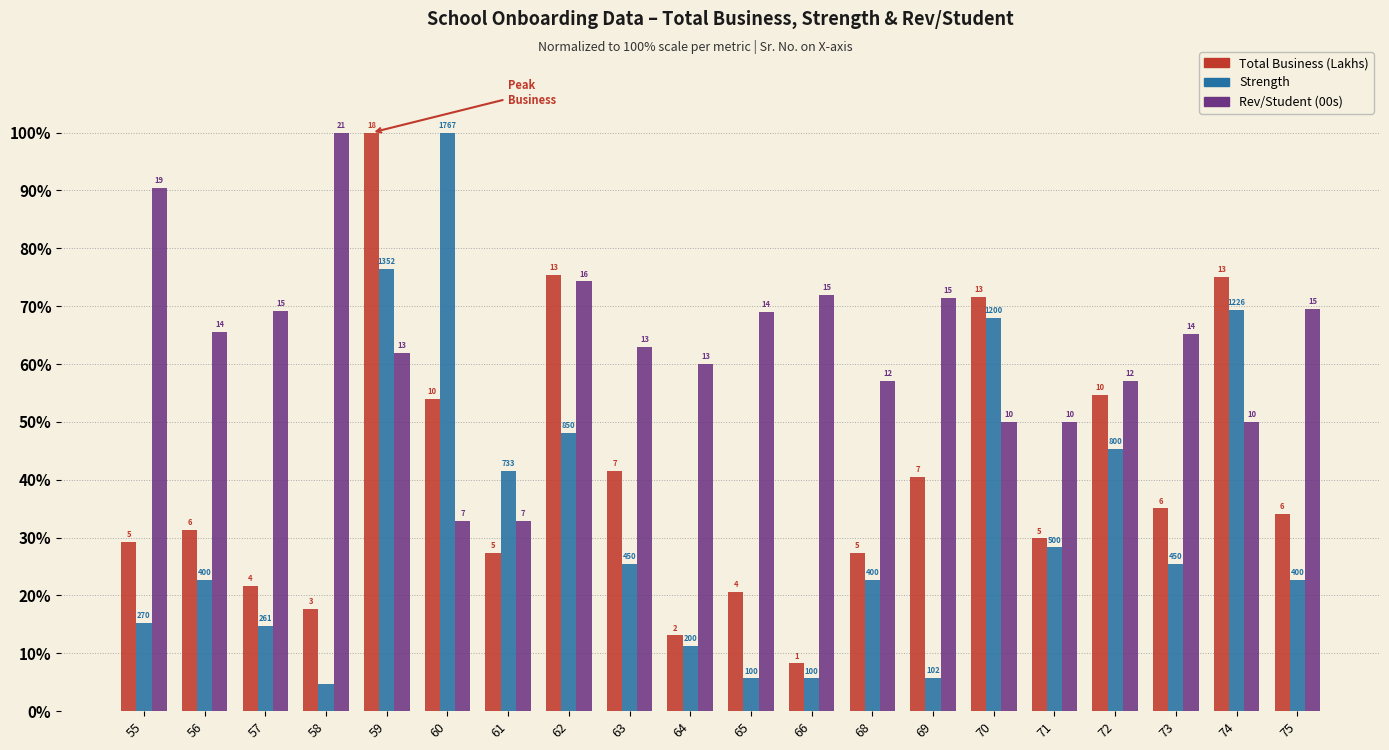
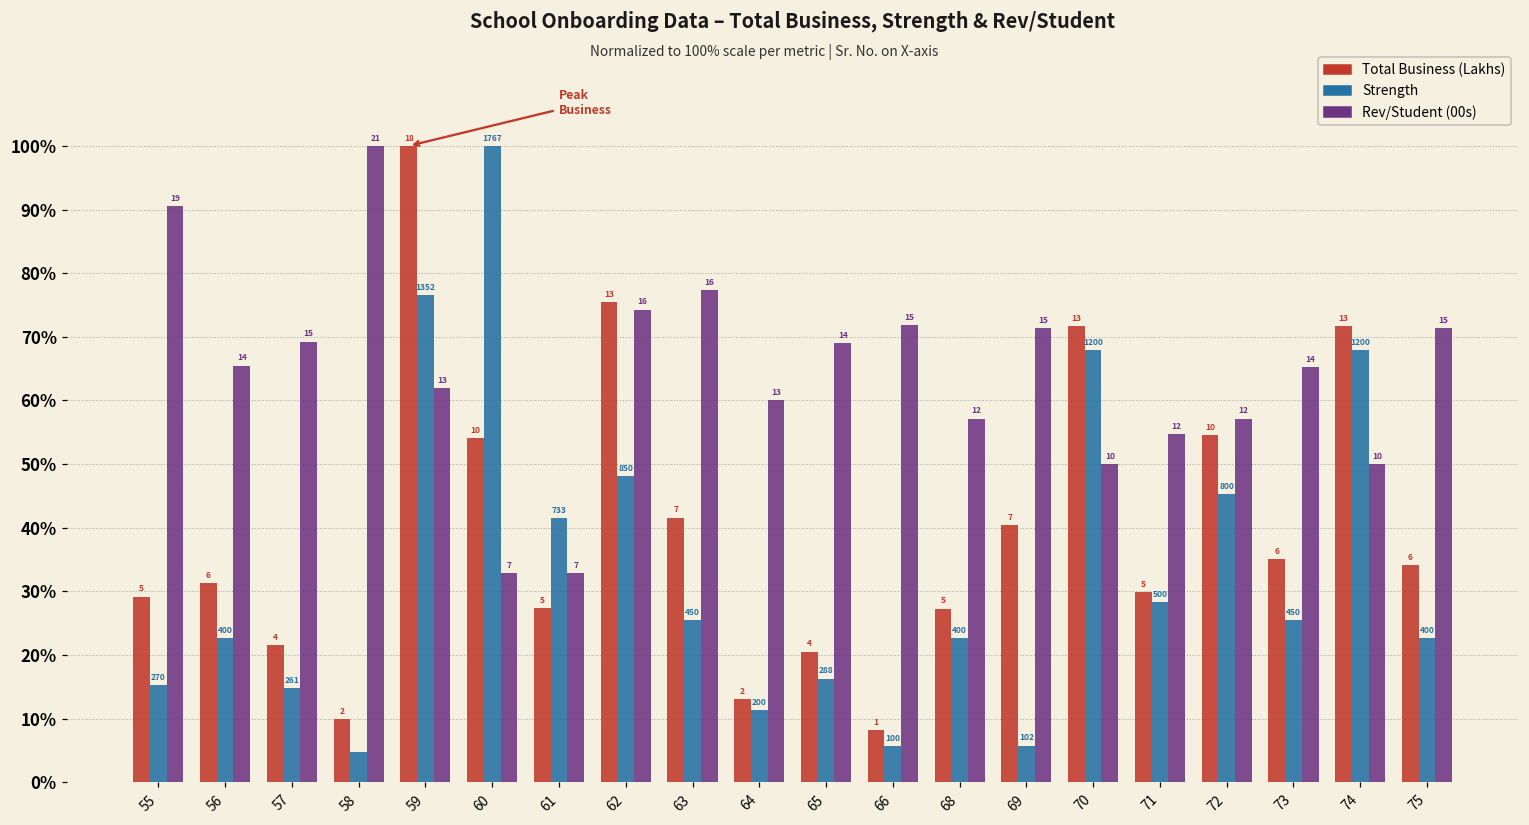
  {
    "Total Business (Lakhs)": {
-     "58": "3",
-     "74": "75%"
+     "58": "2",
+     "74": "72%"
    },
    "Strength": {
-     "65": "100",
-     "74": "1226"
+     "65": "288",
+     "74": "1200"
    },
    "Rev/Student (00s)": {
-     "63": "13",
-     "71": "10",
-     "75": "70%"
+     "63": "16",
+     "71": "12",
+     "75": "71%"
    }
  }
